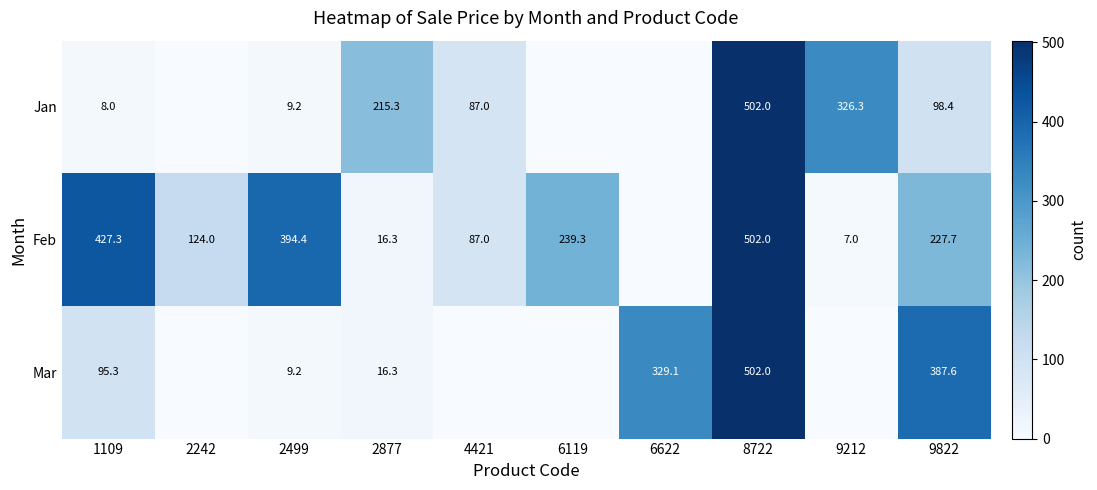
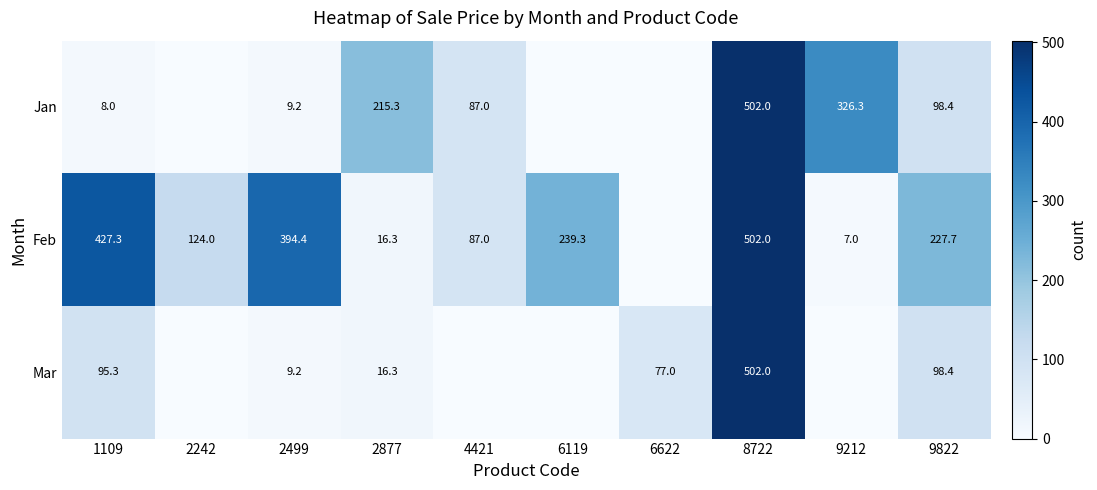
  {
    "Jan": {
      "1109": 8.0,
      "2499": 9.2,
      "2877": 215.3,
      "4421": 87.0,
      "8722": 502.0,
      "9212": 326.3,
      "9822": 98.4
    },
    "Feb": {
      "1109": 427.3,
      "2242": 124.0,
      "2499": 394.4,
      "2877": 16.3,
      "4421": 87.0,
      "6119": 239.3,
      "8722": 502.0,
      "9212": 7.0,
      "9822": 227.7
    },
    "Mar": {
      "1109": 95.3,
      "2499": 9.2,
      "2877": 16.3,
-     "6622": 329.1,
+     "6622": 77.0,
      "8722": 502.0,
-     "9822": 387.6
+     "9822": 98.4
    }
  }
